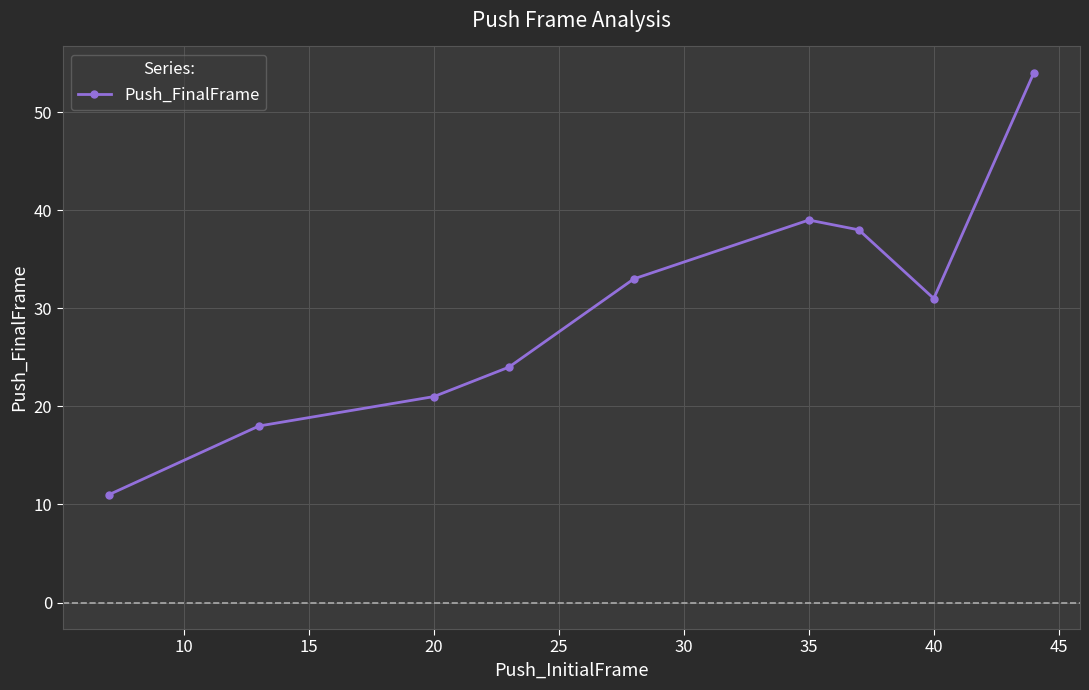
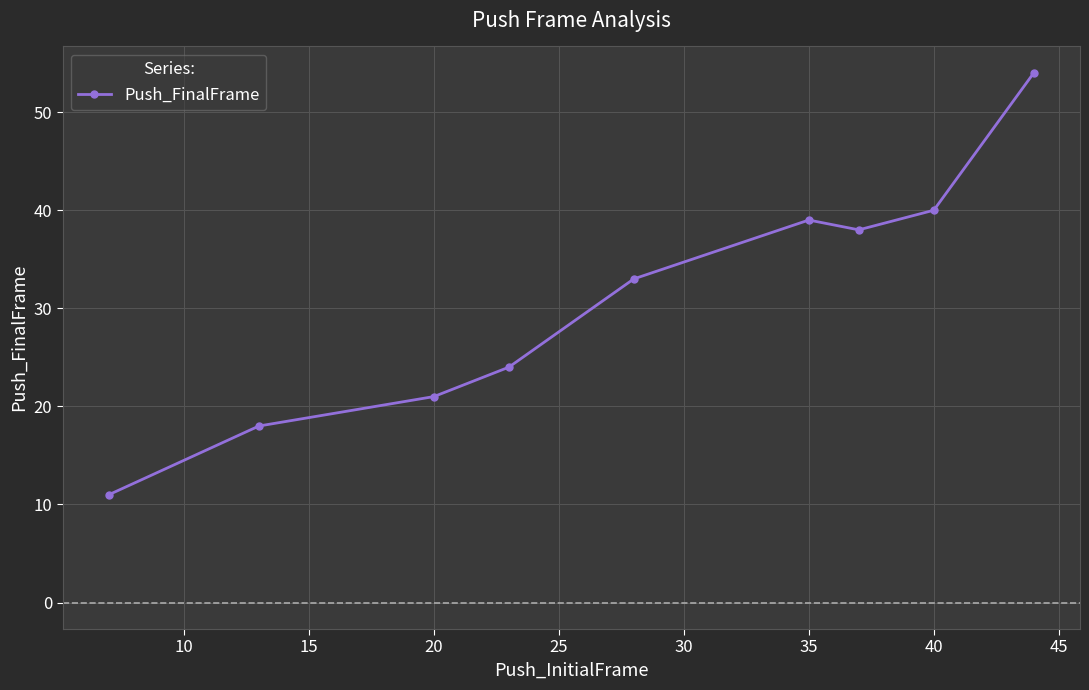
  {
    "20": 21,
    "35": 39,
-   "40": 31
+   "40": 40
  }
